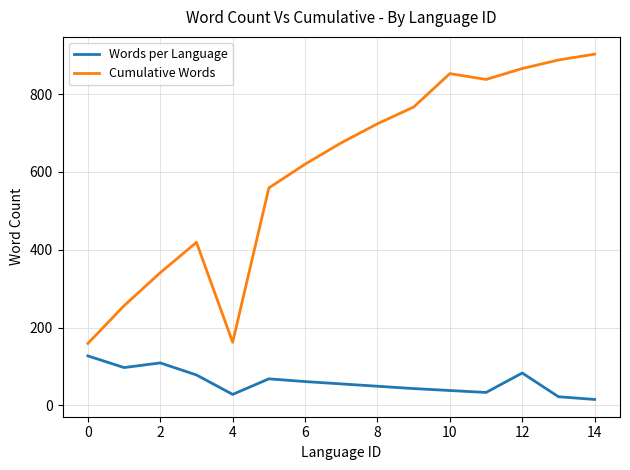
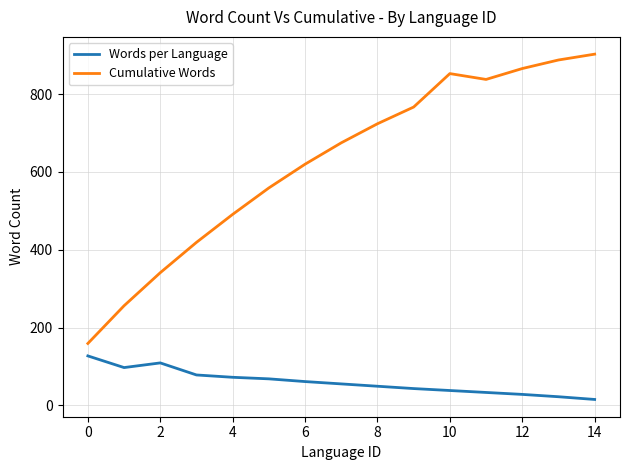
  {
    "Words per Language": {
      "0": 130,
      "2": 110,
-     "4": 30,
+     "4": 70,
      "6": 60,
      "8": 50,
      "10": 40,
-     "12": 80,
+     "12": 30,
      "14": 20
    },
    "Cumulative Words": {
      "0": 160,
      "2": 340,
-     "4": 160,
+     "4": 490,
      "6": 620,
      "8": 720,
      "10": 850,
      "12": 870,
      "14": 900
    }
  }
